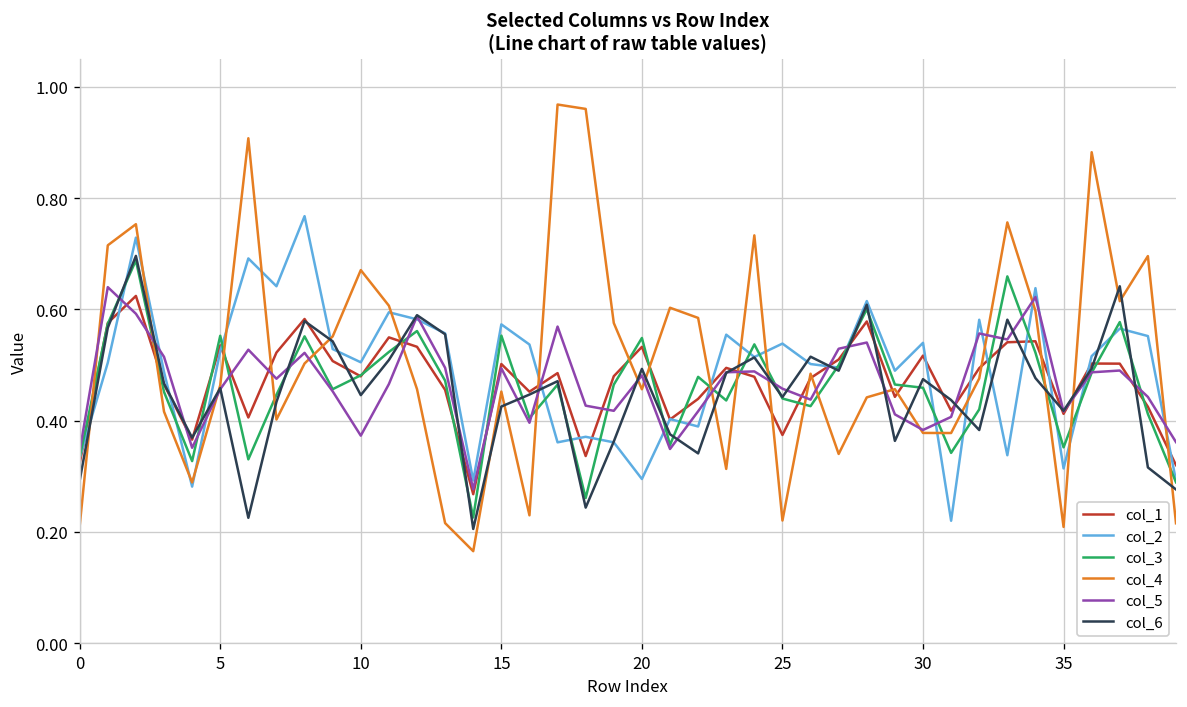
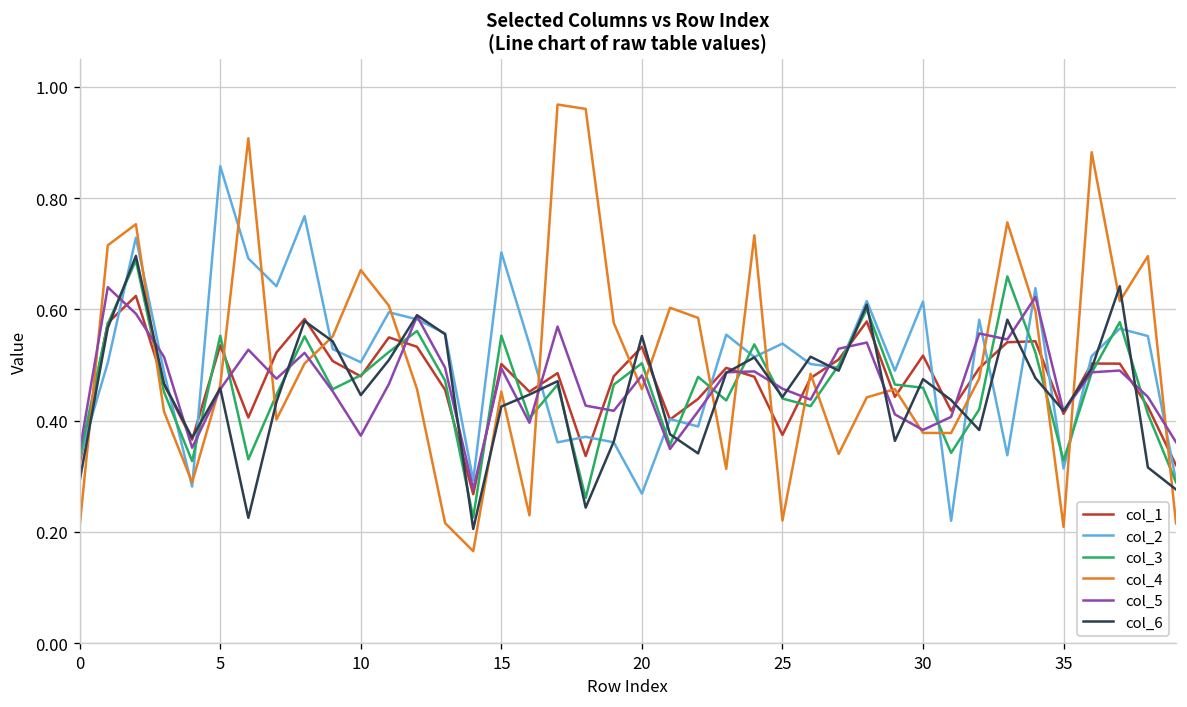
  {
    "col_1": {
      "0": 0.32,
      "5": 0.54,
      "15": 0.50,
      "20": 0.53,
      "25": 0.37,
      "30": 0.52
    },
    "col_2": {
-     "5": 0.52,
+     "5": 0.86,
      "10": 0.50,
-     "15": 0.57,
-     "20": 0.29,
+     "15": 0.70,
+     "20": 0.27,
      "25": 0.54,
-     "30": 0.54,
+     "30": 0.61,
      "35": 0.31
    },
    "col_3": {
      "5": 0.55,
      "15": 0.55,
-     "20": 0.55,
+     "20": 0.50,
      "30": 0.46,
-     "35": 0.35
+     "35": 0.33
    },
    "col_4": {
      "0": 0.21,
      "10": 0.67,
      "15": 0.45,
      "20": 0.46,
      "25": 0.22,
      "35": 0.21
    },
    "col_5": {
      "0": 0.35,
      "10": 0.37,
      "15": 0.49,
      "20": 0.48,
      "25": 0.46
    },
    "col_6": {
      "0": 0.29,
      "10": 0.45,
      "15": 0.43,
-     "20": 0.49,
+     "20": 0.55,
      "30": 0.47
    }
  }
